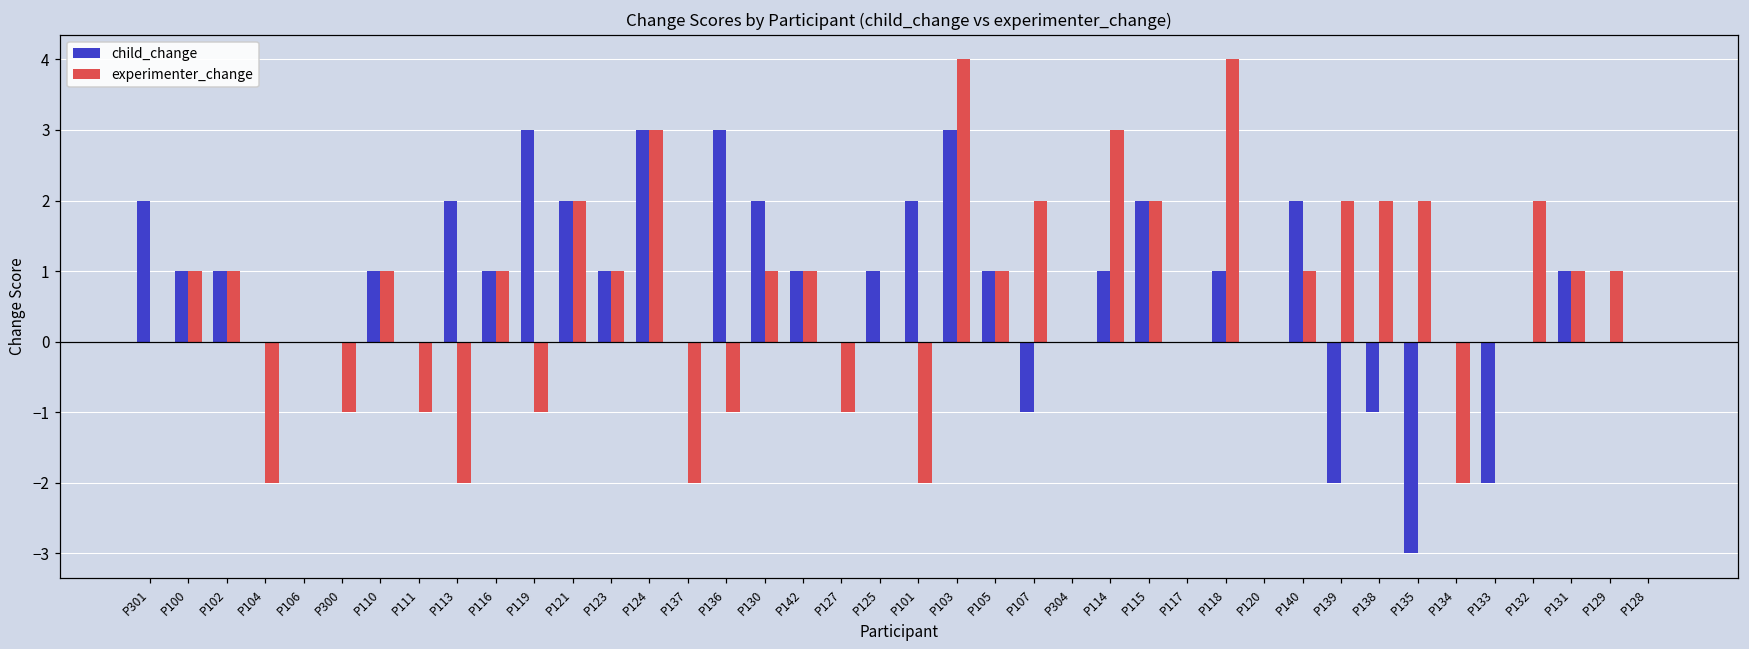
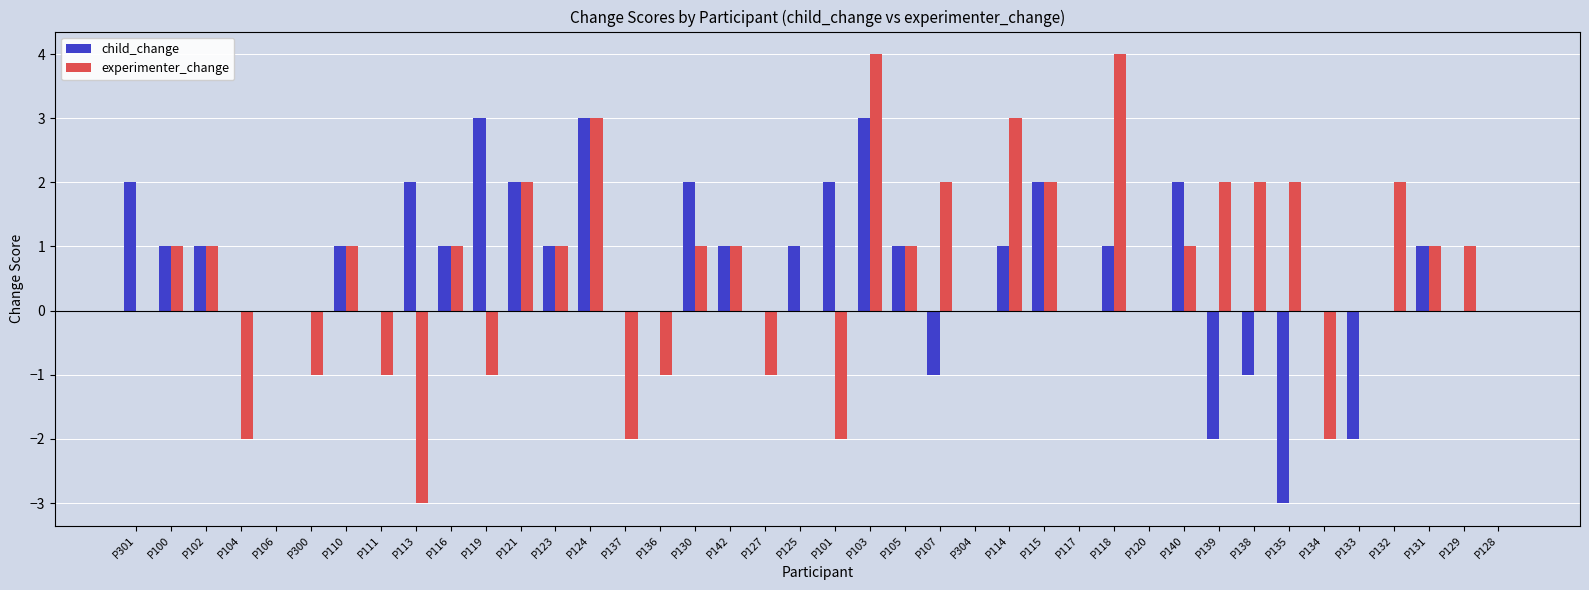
  {
    "child_change": {
      "P301": 2,
      "P100": 1,
      "P102": 1,
      "P104": 0,
      "P106": 0,
      "P300": 0,
      "P110": 1,
      "P111": 0,
      "P113": 2,
      "P116": 1,
      "P119": 3,
      "P121": 2,
      "P123": 1,
      "P124": 3,
      "P137": 0,
-     "P136": 3,
+     "P136": 0,
      "P130": 2,
      "P142": 1,
      "P127": 0,
      "P125": 1,
      "P101": 2,
      "P103": 3,
      "P105": 1,
      "P107": -1,
      "P304": 0,
      "P114": 1,
      "P115": 2,
      "P117": 0,
      "P118": 1,
      "P120": 0,
      "P140": 2,
      "P139": -2,
      "P138": -1,
      "P135": -3,
      "P134": 0,
      "P133": -2,
      "P132": 0,
      "P131": 1,
      "P129": 0,
      "P128": 0
    },
    "experimenter_change": {
      "P301": 0,
      "P100": 1,
      "P102": 1,
      "P104": -2,
      "P106": 0,
      "P300": -1,
      "P110": 1,
      "P111": -1,
-     "P113": -2,
+     "P113": -3,
      "P116": 1,
      "P119": -1,
      "P121": 2,
      "P123": 1,
      "P124": 3,
      "P137": -2,
      "P136": -1,
      "P130": 1,
      "P142": 1,
      "P127": -1,
      "P125": 0,
      "P101": -2,
      "P103": 4,
      "P105": 1,
      "P107": 2,
      "P304": 0,
      "P114": 3,
      "P115": 2,
      "P117": 0,
      "P118": 4,
      "P120": 0,
      "P140": 1,
      "P139": 2,
      "P138": 2,
      "P135": 2,
      "P134": -2,
      "P133": 0,
      "P132": 2,
      "P131": 1,
      "P129": 1,
      "P128": 0
    }
  }
